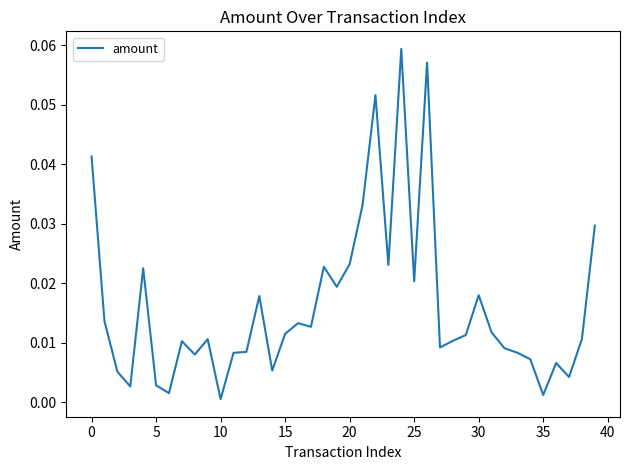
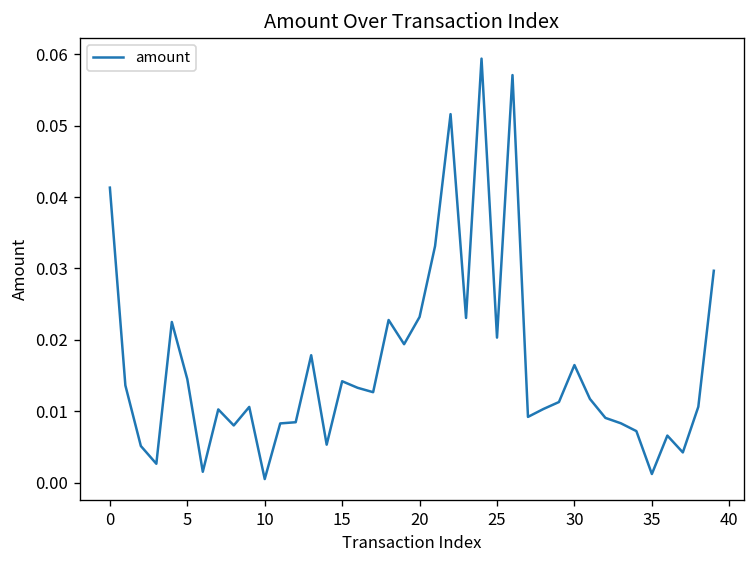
  {
    "0": 0.041,
-   "5": 0.003,
+   "5": 0.015,
    "10": 0.001,
-   "15": 0.012,
+   "15": 0.014,
    "20": 0.023,
    "25": 0.020,
-   "30": 0.018,
+   "30": 0.016,
    "35": 0.001
  }
